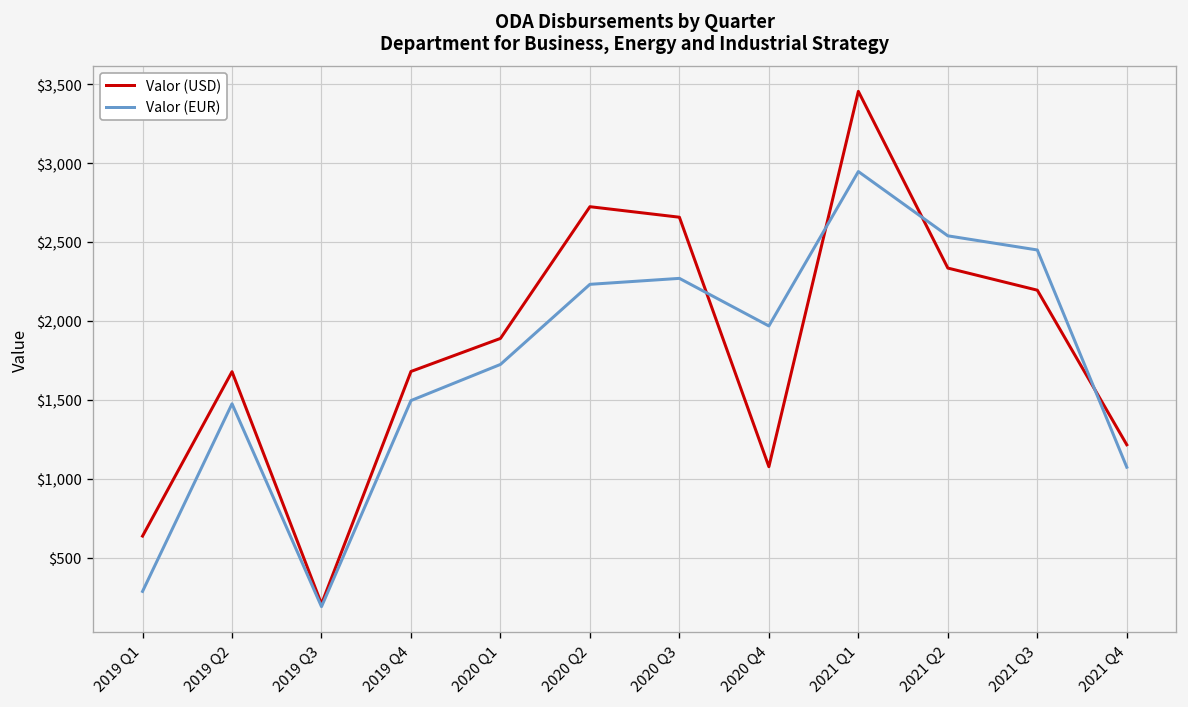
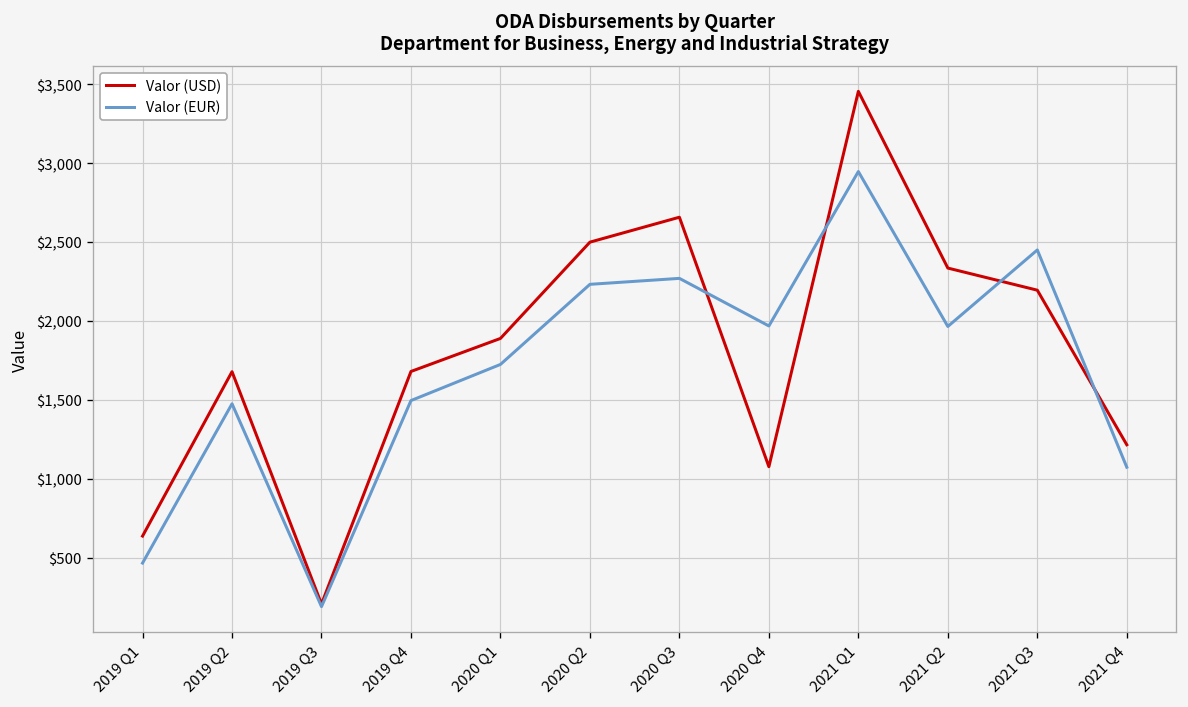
  {
    "Valor (USD)": {
      "2019 Q1": "$640",
      "2019 Q2": "$1,680",
      "2019 Q4": "$1,680",
      "2020 Q1": "$1,890",
-     "2020 Q2": "$2,720",
+     "2020 Q2": "$2,500",
      "2020 Q3": "$2,660",
      "2020 Q4": "$1,080",
      "2021 Q1": "$3,450",
      "2021 Q2": "$2,330",
      "2021 Q3": "$2,190",
      "2021 Q4": "$1,210"
    },
    "Valor (EUR)": {
-     "2019 Q1": "$290",
+     "2019 Q1": "$460",
      "2019 Q2": "$1,470",
      "2019 Q4": "$1,490",
      "2020 Q1": "$1,720",
      "2020 Q2": "$2,230",
      "2020 Q3": "$2,270",
      "2020 Q4": "$1,970",
      "2021 Q1": "$2,950",
-     "2021 Q2": "$2,540",
+     "2021 Q2": "$1,960",
      "2021 Q3": "$2,450",
      "2021 Q4": "$1,070"
    }
  }
